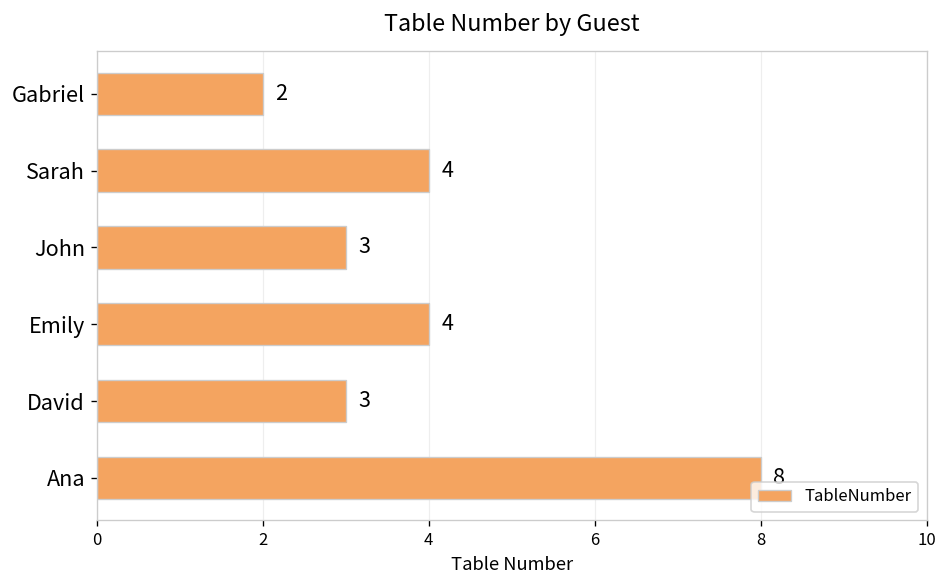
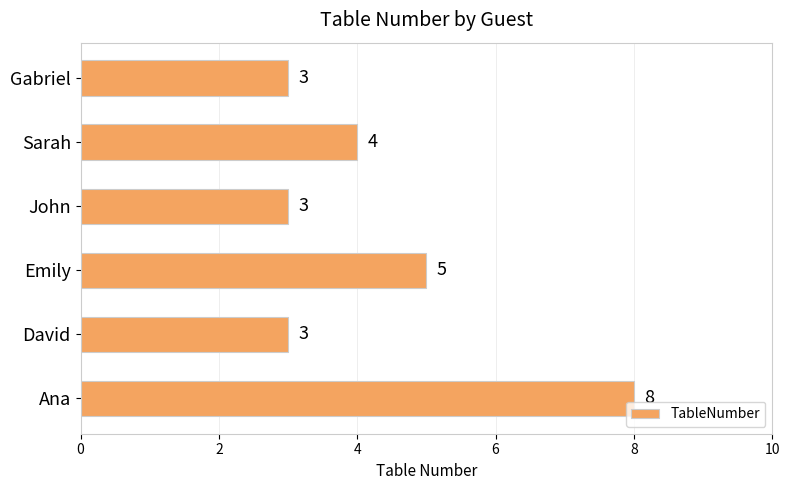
  {
-   "Gabriel": 2,
+   "Gabriel": 3,
    "Sarah": 4,
    "John": 3,
-   "Emily": 4,
+   "Emily": 5,
    "David": 3
  }
